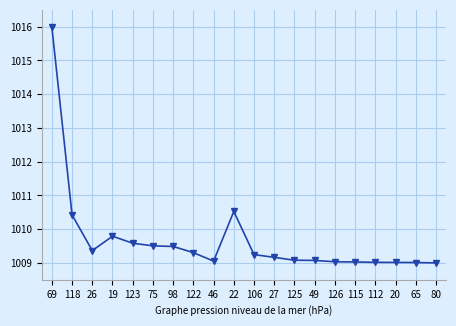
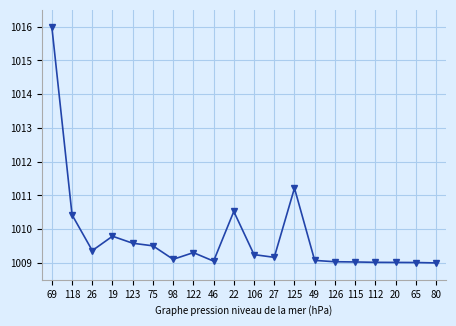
  {
    "69": 1016.0,
    "118": 1010.4,
    "26": 1009.4,
    "19": 1009.8,
    "123": 1009.6,
    "75": 1009.5,
-   "98": 1009.5,
+   "98": 1009.1,
    "122": 1009.3,
    "46": 1009.1,
    "22": 1010.5,
    "106": 1009.2,
    "27": 1009.2,
-   "125": 1009.1,
+   "125": 1011.2,
    "49": 1009.1,
    "126": 1009.0,
    "115": 1009.0,
    "112": 1009.0,
    "20": 1009.0,
    "65": 1009.0,
    "80": 1009.0
  }
